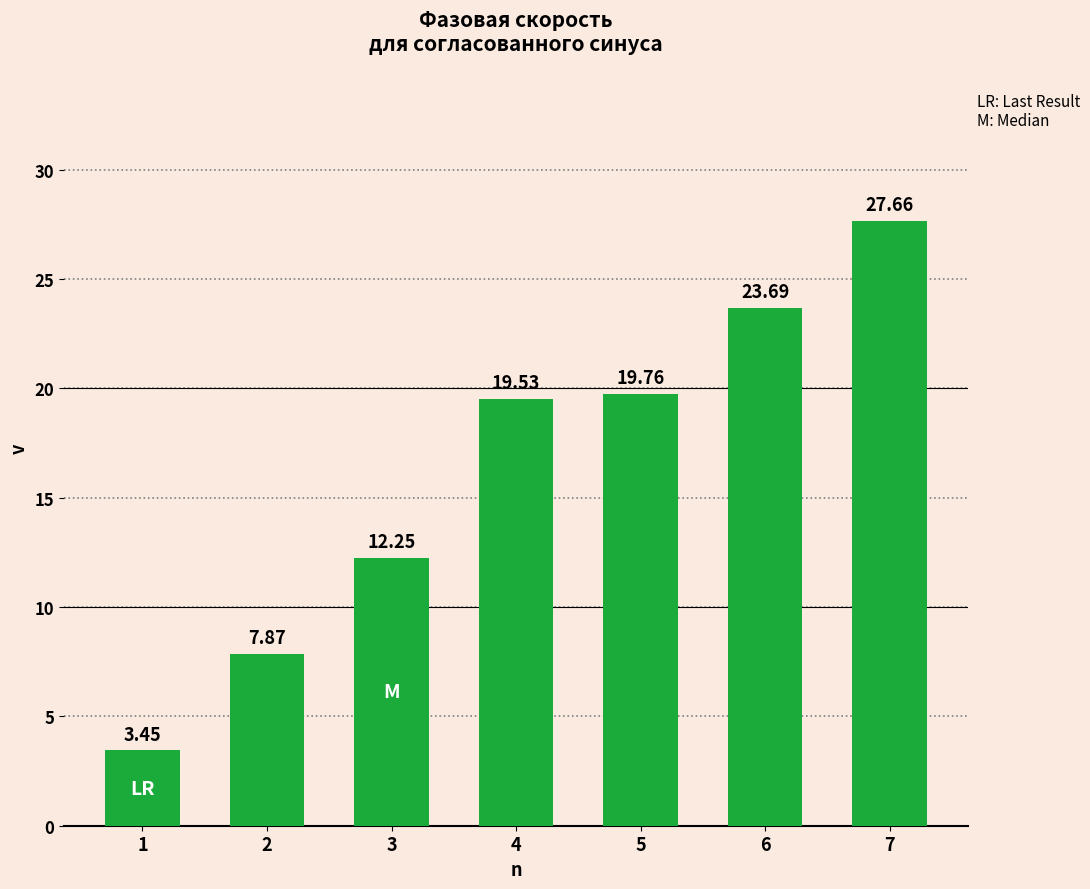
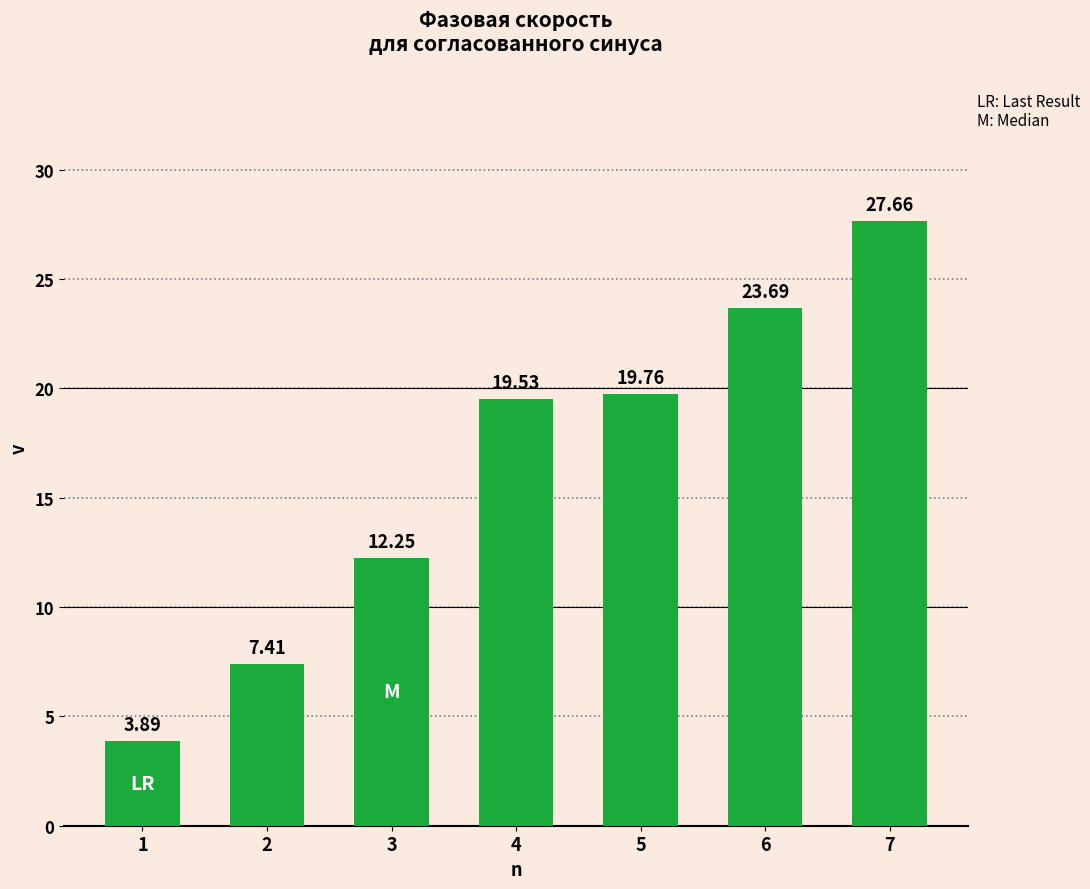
  {
-   "1": 3.45,
-   "2": 7.87,
+   "1": 3.89,
+   "2": 7.41,
    "3": 12.25,
    "4": 19.53,
    "5": 19.76,
    "6": 23.69,
    "7": 27.66
  }
